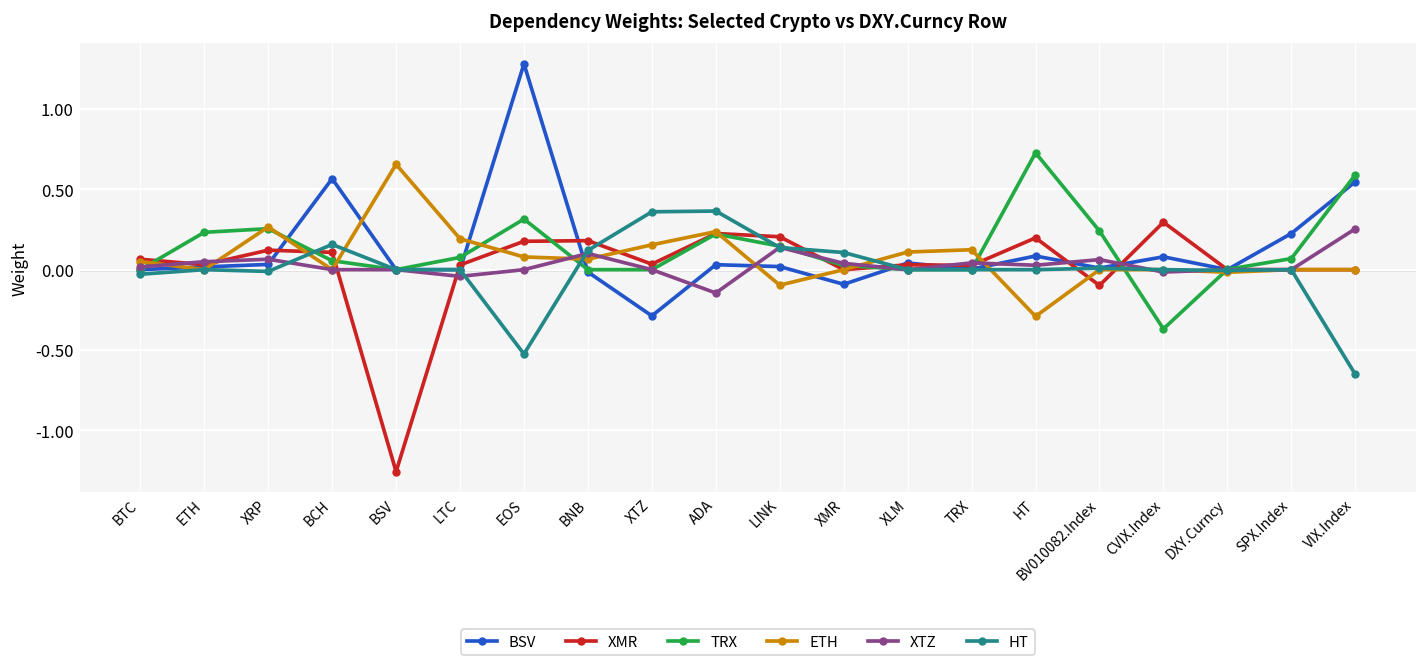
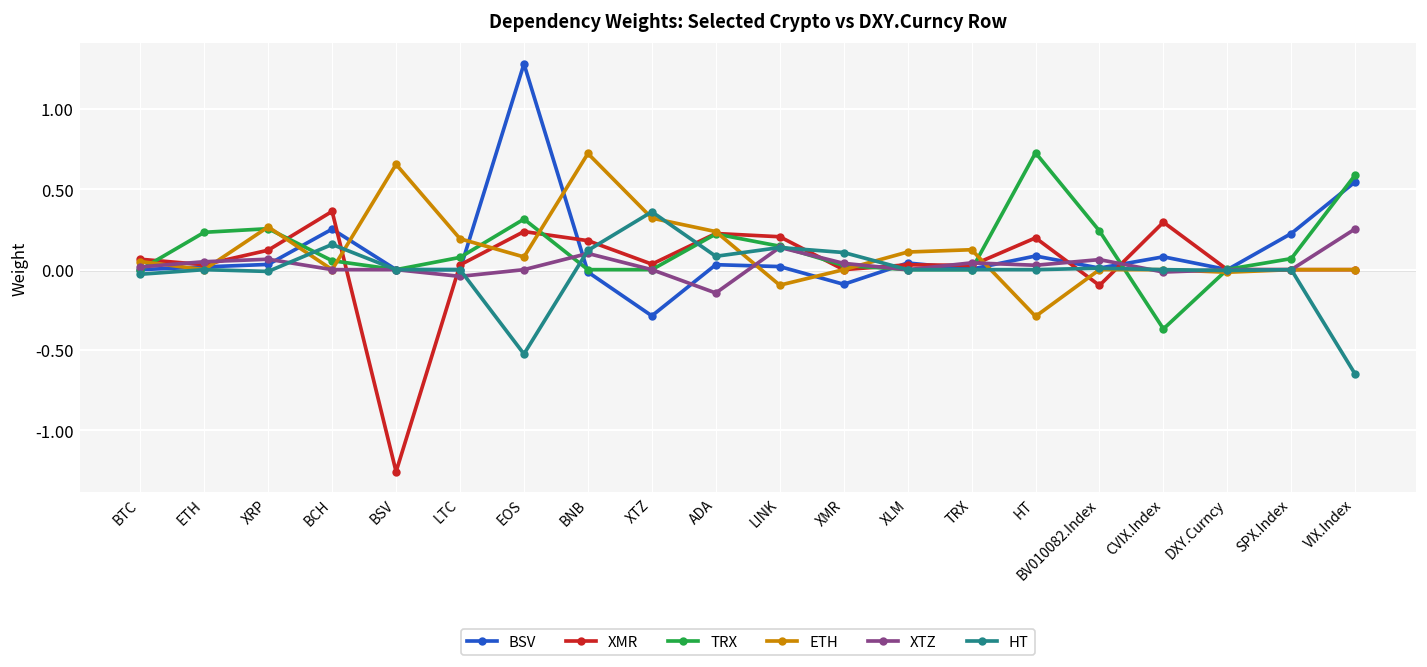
  {
    "BSV": {
      "XRP": 0.03,
-     "BCH": 0.57,
+     "BCH": 0.25,
      "EOS": 1.28,
      "XTZ": -0.29,
      "ADA": 0.03,
      "LINK": 0.02,
      "XMR": -0.09,
      "HT": 0.09,
      "CVIX.Index": 0.08,
      "SPX.Index": 0.23,
      "VIX.Index": 0.55
    },
    "XMR": {
      "XRP": 0.12,
-     "BCH": 0.11,
+     "BCH": 0.36,
      "BSV": -1.26,
      "LTC": 0.03,
-     "EOS": 0.18,
+     "EOS": 0.24,
      "BNB": 0.18,
      "XTZ": 0.03,
      "LINK": 0.20,
      "HT": 0.20,
      "BV010082.Index": -0.10,
      "CVIX.Index": 0.30
    },
    "TRX": {
      "ETH": 0.23,
      "BCH": 0.06,
      "LTC": 0.08,
      "EOS": 0.31,
      "HT": 0.73,
      "BV010082.Index": 0.24,
      "CVIX.Index": -0.37,
      "SPX.Index": 0.07,
      "VIX.Index": 0.59
    },
    "ETH": {
      "BSV": 0.66,
      "LTC": 0.19,
      "EOS": 0.08,
-     "BNB": 0.07,
-     "XTZ": 0.15,
+     "BNB": 0.72,
+     "XTZ": 0.32,
      "LINK": -0.10,
      "XLM": 0.11,
      "TRX": 0.12,
      "HT": -0.29
    },
    "XTZ": {
      "XRP": 0.06,
      "LTC": -0.04,
      "EOS": 0.00,
      "BNB": 0.10,
      "ADA": -0.15,
      "HT": 0.03,
      "BV010082.Index": 0.06,
      "VIX.Index": 0.25
    },
    "HT": {
      "BTC": -0.03,
      "XRP": -0.01,
      "BCH": 0.16,
      "EOS": -0.53,
      "BNB": 0.12,
      "XTZ": 0.36,
-     "ADA": 0.36,
+     "ADA": 0.08,
      "XMR": 0.11,
      "HT": 0.00,
      "VIX.Index": -0.65
    }
  }
